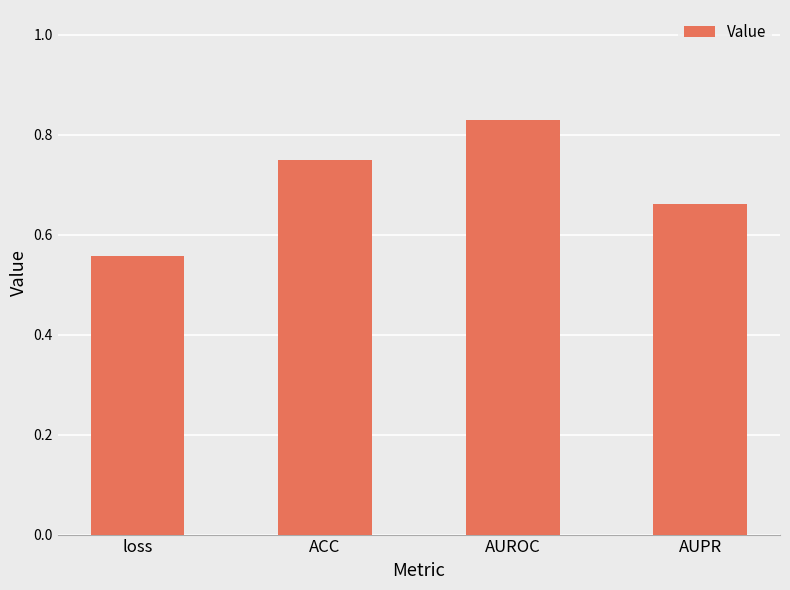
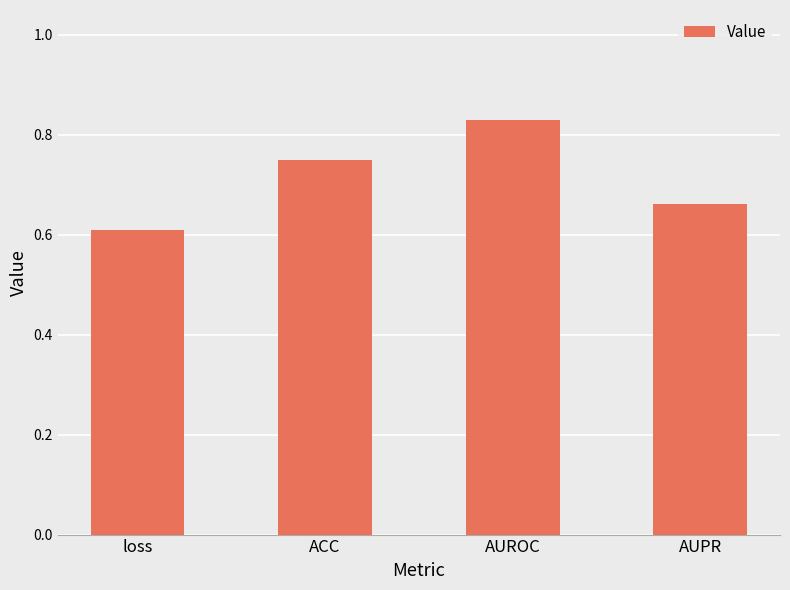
  {
-   "loss": 0.56,
+   "loss": 0.61,
    "ACC": 0.75,
    "AUROC": 0.83,
    "AUPR": 0.66
  }
